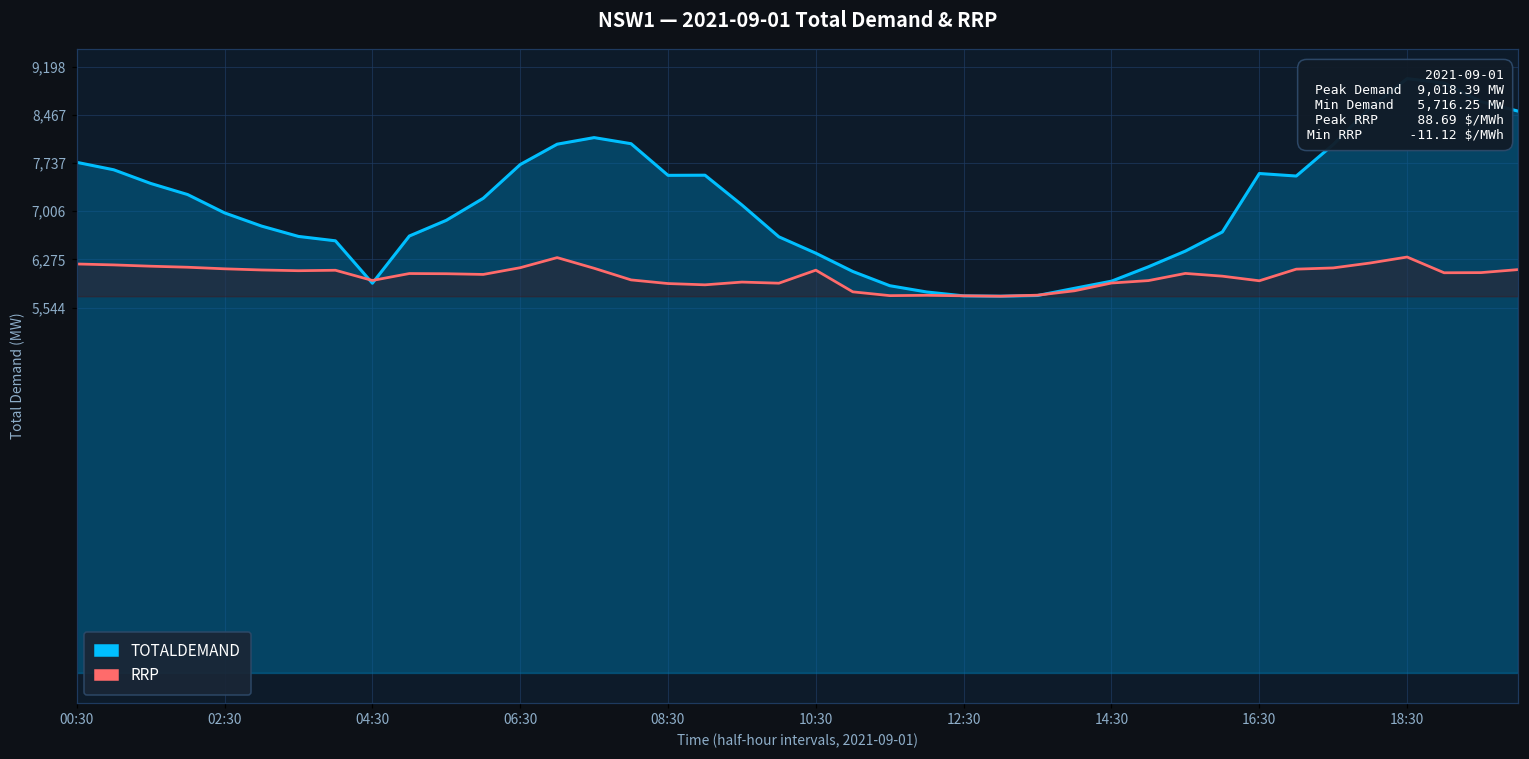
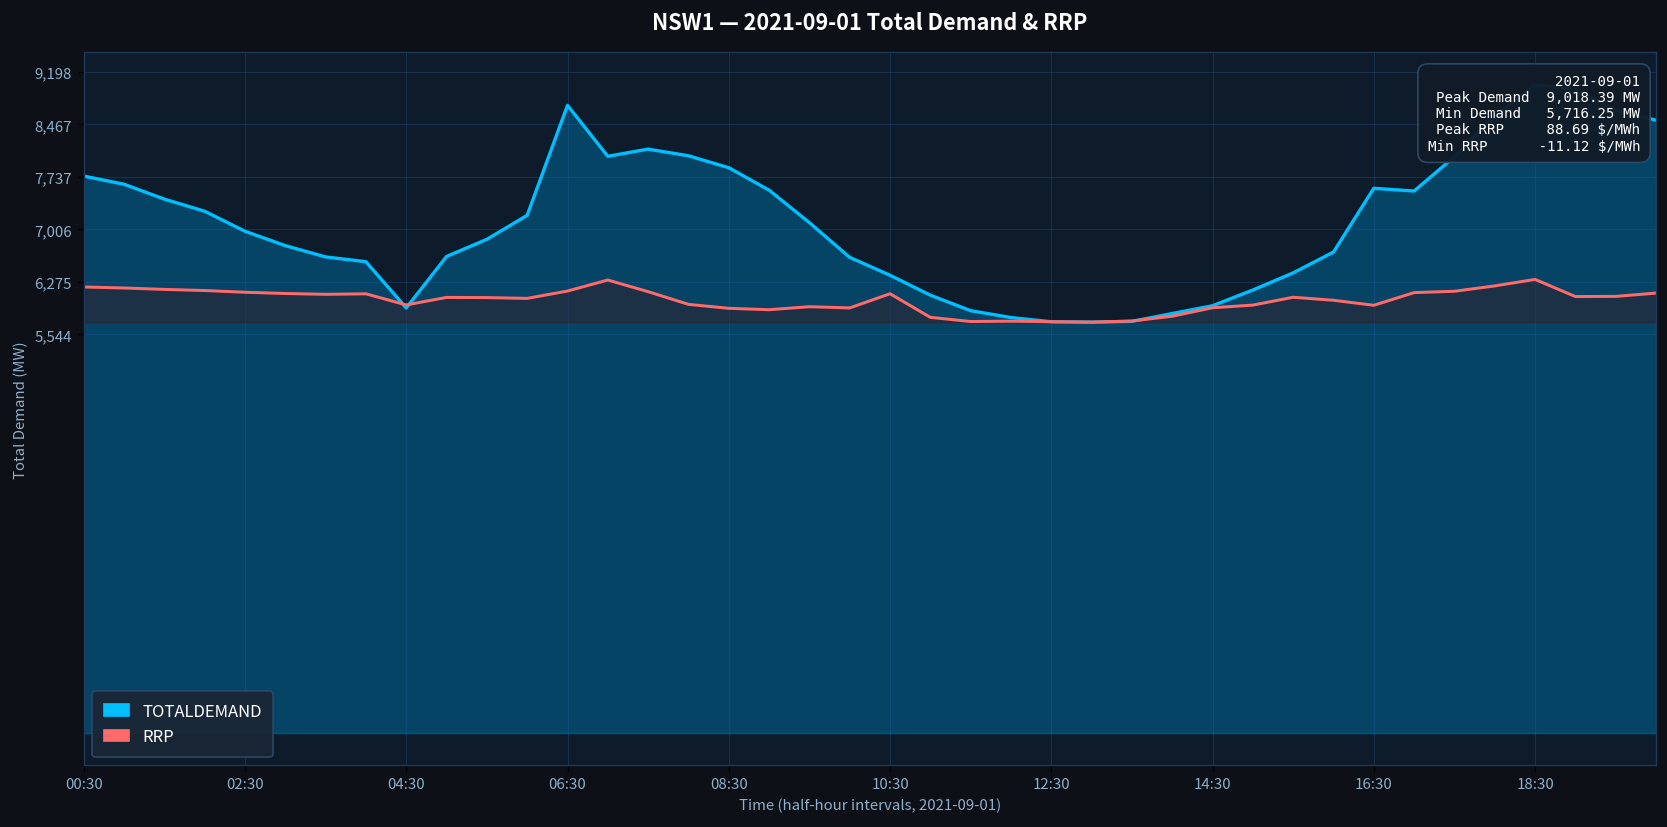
  {
    "TOTALDEMAND": {
      "00:30": "7,700",
      "02:30": "7,000",
-     "06:30": "7,700",
-     "08:30": "7,600",
+     "06:30": "8,700",
+     "08:30": "7,900",
      "10:30": "6,400",
      "16:30": "7,600"
    },
    "RRP": {
      "00:30": "6,200",
      "02:30": "6,100",
      "06:30": "6,100",
      "08:30": "5,900",
      "10:30": "6,100",
      "16:30": "6,000",
      "18:30": "6,300"
    }
  }
